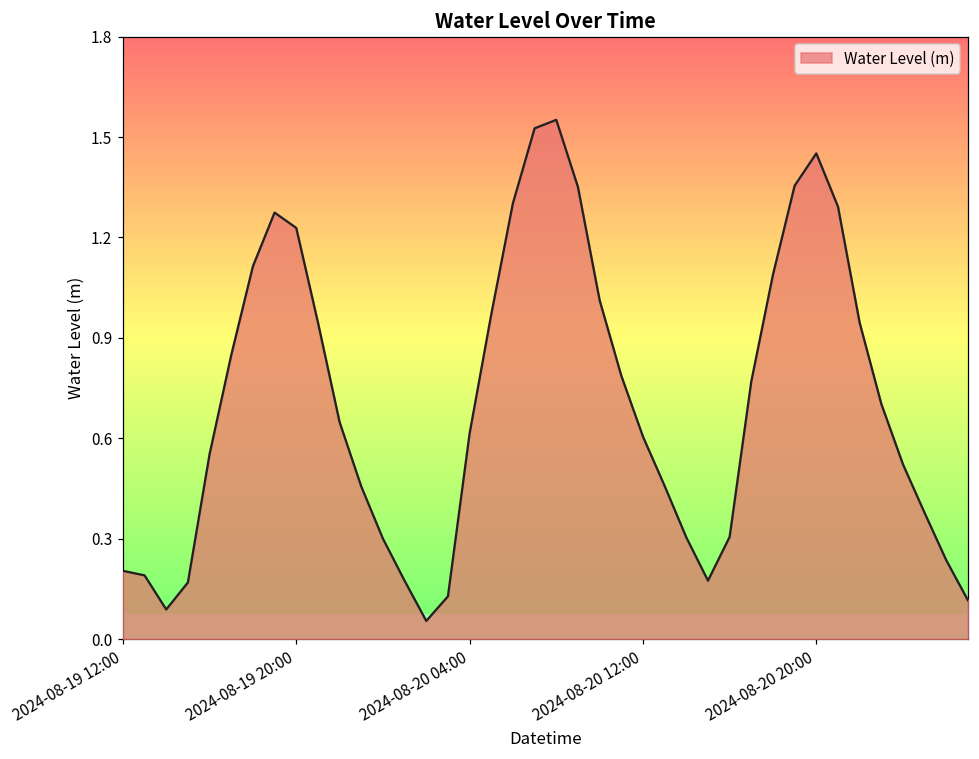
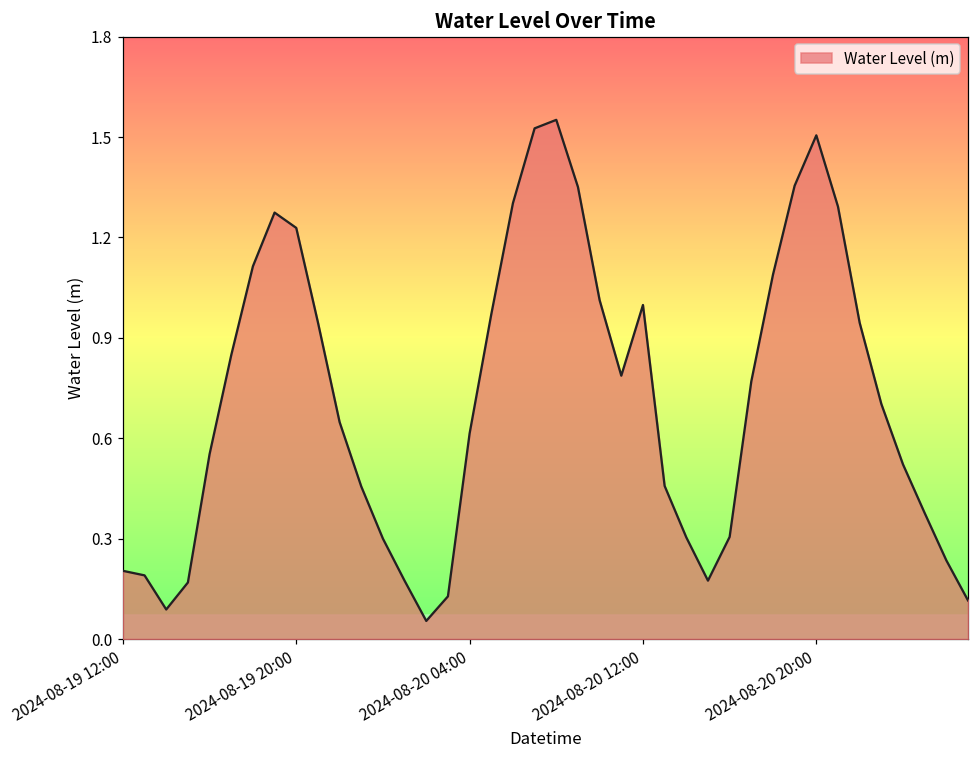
  {
    "2024-08-19 12:00": 0.20,
    "2024-08-19 20:00": 1.23,
    "2024-08-20 04:00": 0.61,
-   "2024-08-20 12:00": 0.60,
-   "2024-08-20 20:00": 1.45
+   "2024-08-20 12:00": 1.00,
+   "2024-08-20 20:00": 1.51
  }
